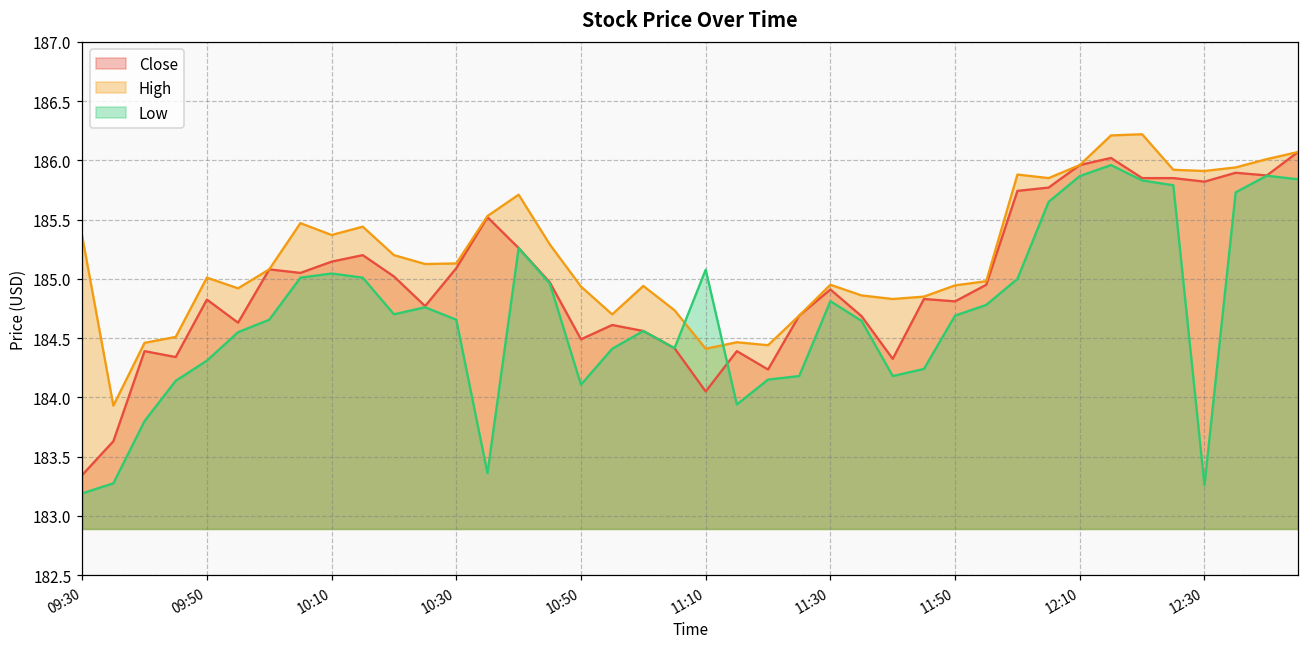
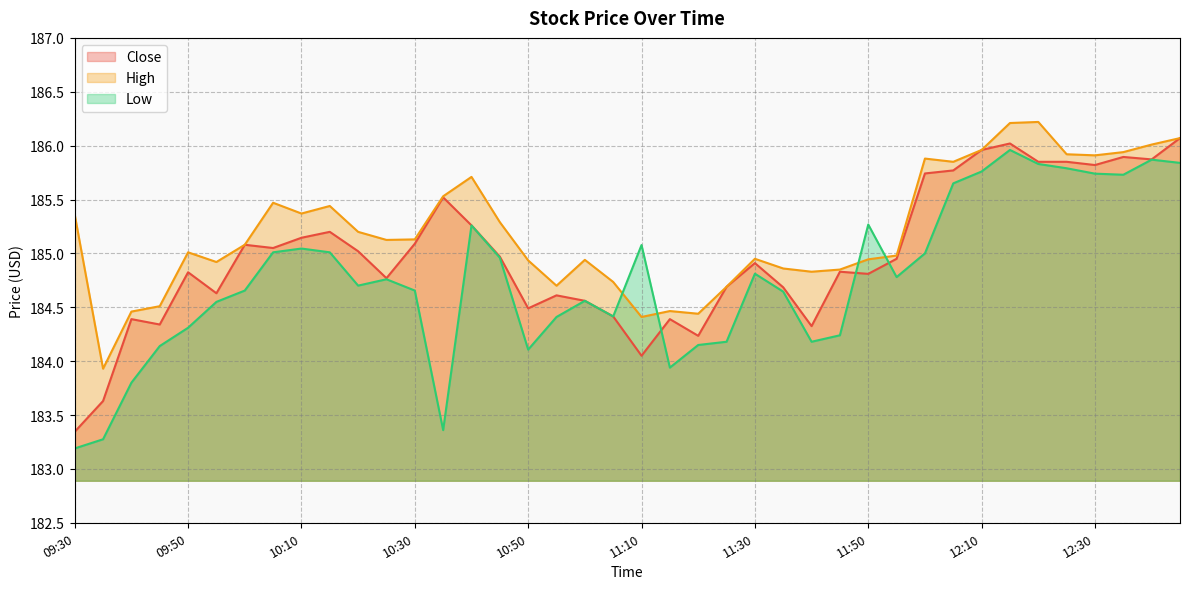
  {
    "Low": {
      "09:30": 183.19,
      "09:50": 184.31,
      "10:10": 185.04,
      "10:30": 184.65,
      "10:50": 184.11,
      "11:10": 185.08,
      "11:30": 184.81,
-     "11:50": 184.69,
-     "12:10": 185.87,
-     "12:30": 183.26
+     "11:50": 185.27,
+     "12:10": 185.76,
+     "12:30": 185.74
    }
  }
